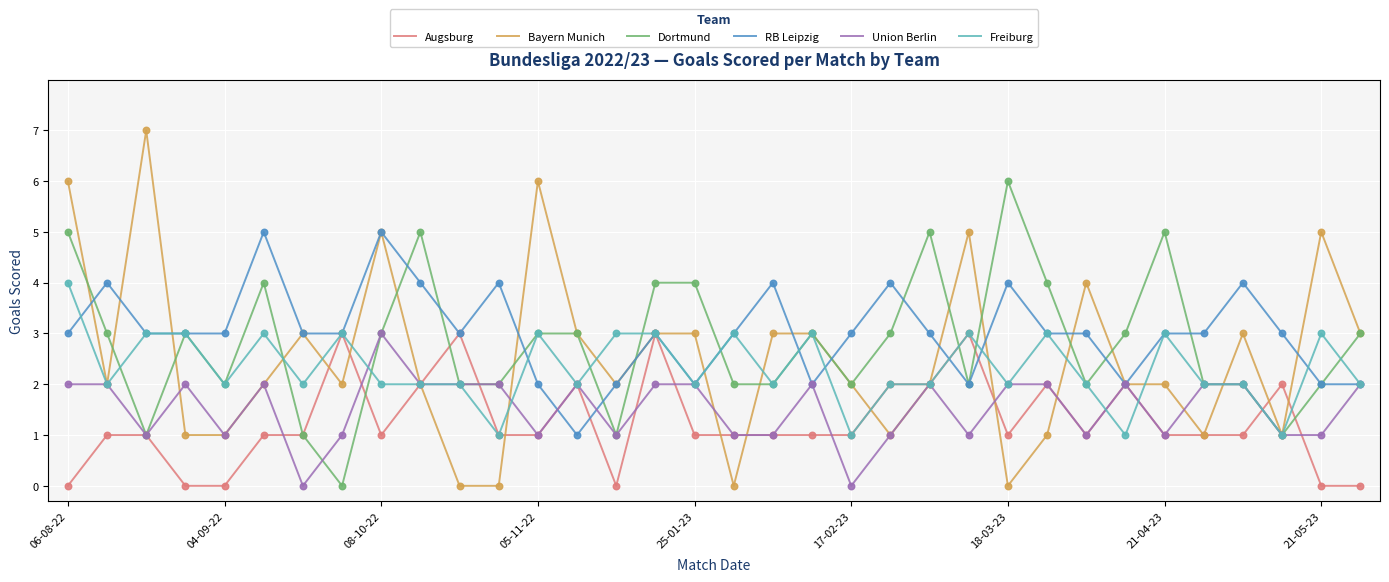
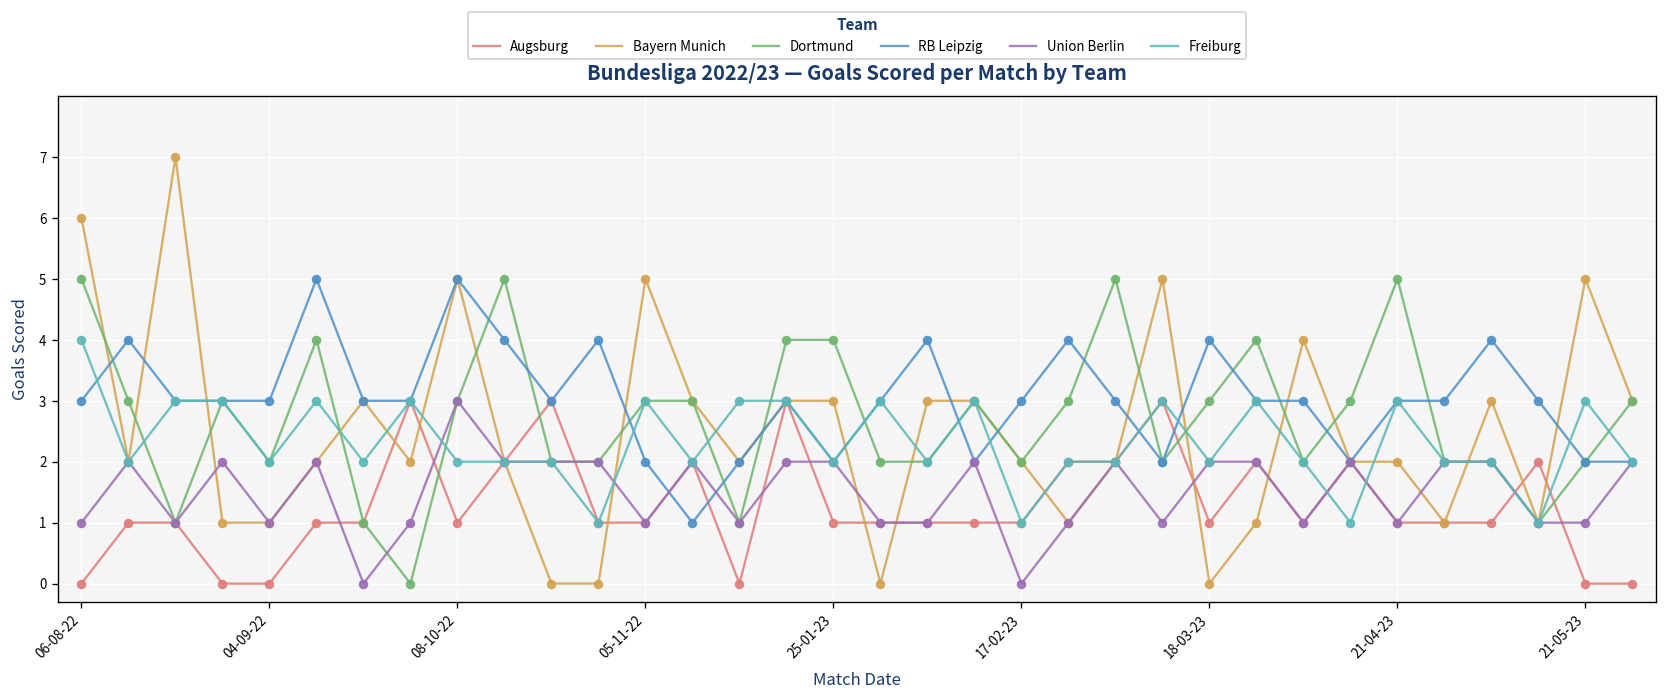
  {
    "Augsburg": {
      "06-08-22": 0,
      "04-09-22": 0,
      "08-10-22": 1,
      "25-01-23": 1,
      "18-03-23": 1,
      "21-05-23": 0
    },
    "Bayern Munich": {
      "06-08-22": 6,
-     "05-11-22": 6,
+     "05-11-22": 5,
      "25-01-23": 3,
      "18-03-23": 0,
      "21-04-23": 2,
      "21-05-23": 5
    },
    "Dortmund": {
      "06-08-22": 5,
      "25-01-23": 4,
-     "18-03-23": 6,
+     "18-03-23": 3,
      "21-04-23": 5
    },
    "Union Berlin": {
-     "06-08-22": 2,
+     "06-08-22": 1,
      "17-02-23": 0,
      "21-05-23": 1
    }
  }
